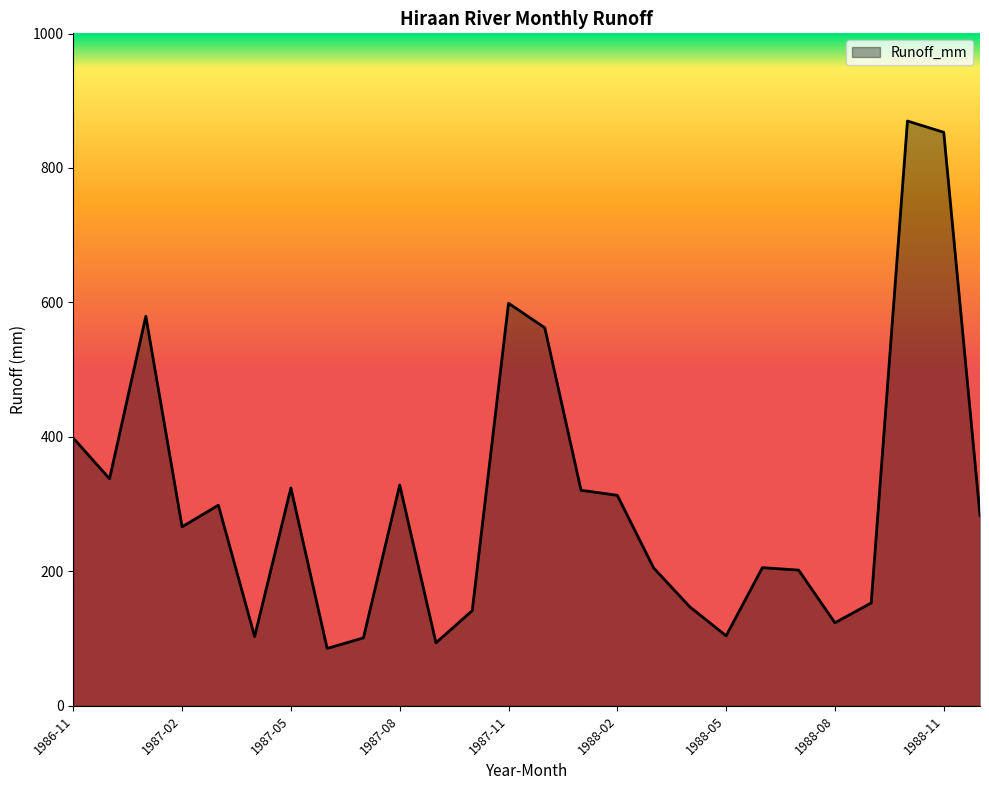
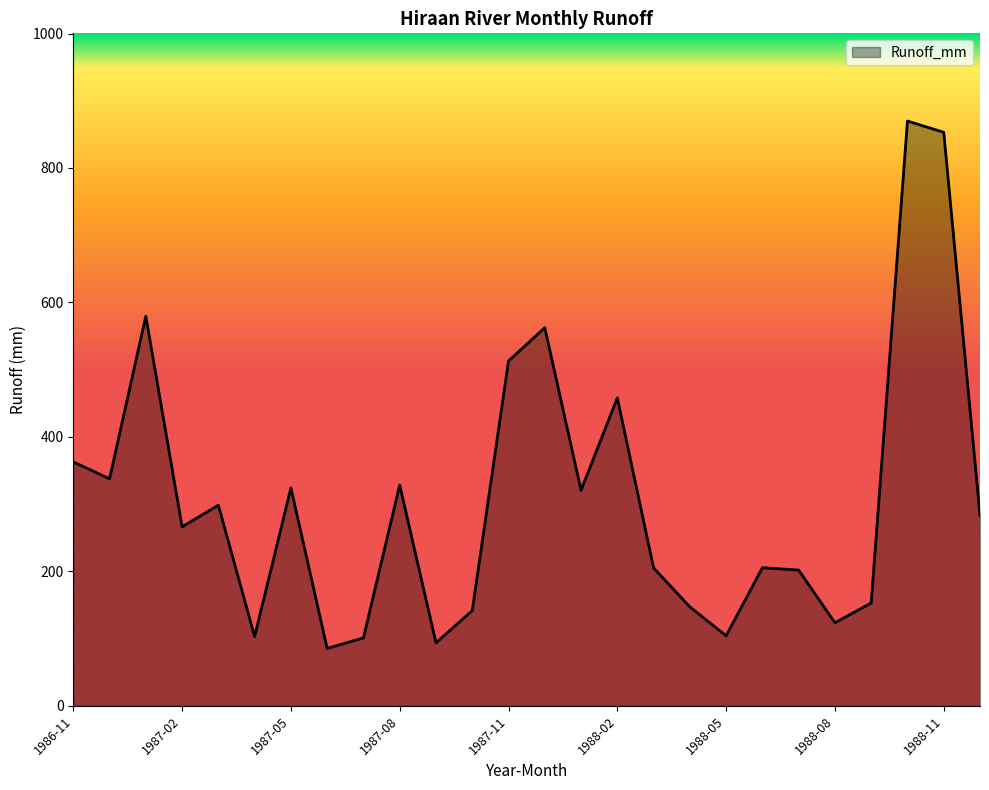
  {
-   "1986-11": 400,
+   "1986-11": 360,
    "1987-02": 270,
    "1987-05": 320,
    "1987-08": 330,
-   "1987-11": 600,
-   "1988-02": 310,
+   "1987-11": 510,
+   "1988-02": 460,
    "1988-05": 100,
    "1988-08": 120,
    "1988-11": 850
  }
